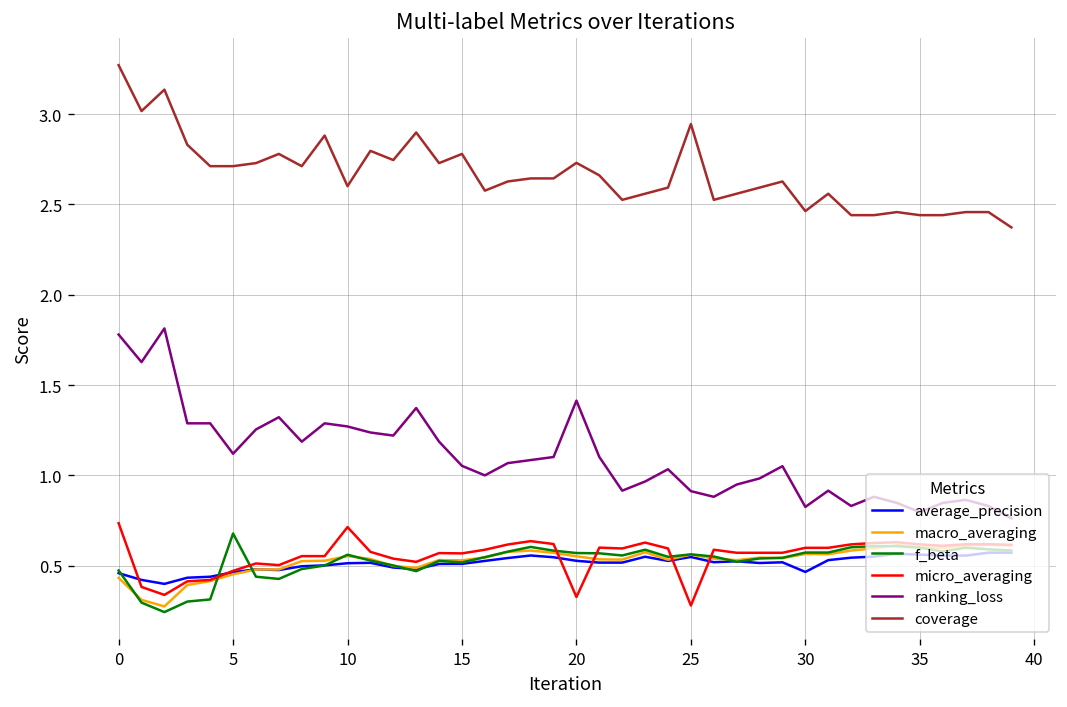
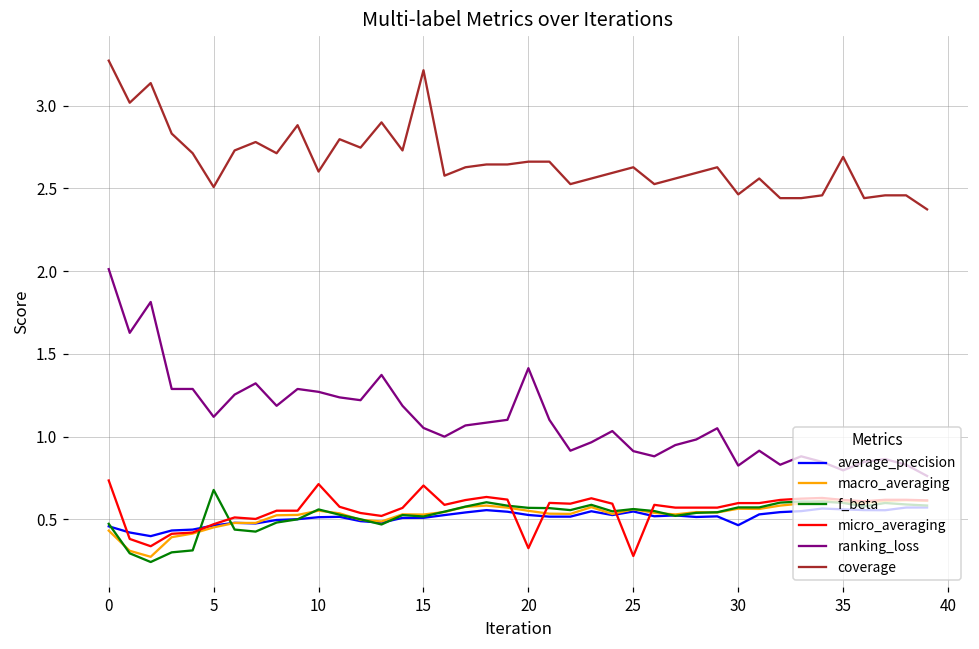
  {
    "average_precision": {
      "10": 0.51,
      "20": 0.53,
      "30": 0.47
    },
    "macro_averaging": {
      "0": 0.43,
      "20": 0.55
    },
    "f_beta": {
      "5": 0.68,
      "20": 0.57
    },
    "micro_averaging": {
      "0": 0.74,
      "10": 0.71,
-     "15": 0.57,
+     "15": 0.70,
      "20": 0.33,
      "25": 0.28,
      "30": 0.60
    },
    "ranking_loss": {
-     "0": 1.78,
+     "0": 2.01,
      "5": 1.12,
      "10": 1.27,
      "15": 1.05,
      "20": 1.41,
      "25": 0.91,
      "30": 0.83
    },
    "coverage": {
      "0": 3.27,
-     "5": 2.71,
+     "5": 2.51,
      "10": 2.60,
-     "15": 2.78,
-     "20": 2.73,
-     "25": 2.95,
+     "15": 3.21,
+     "20": 2.66,
+     "25": 2.63,
      "30": 2.46,
-     "35": 2.44
+     "35": 2.69
    }
  }
